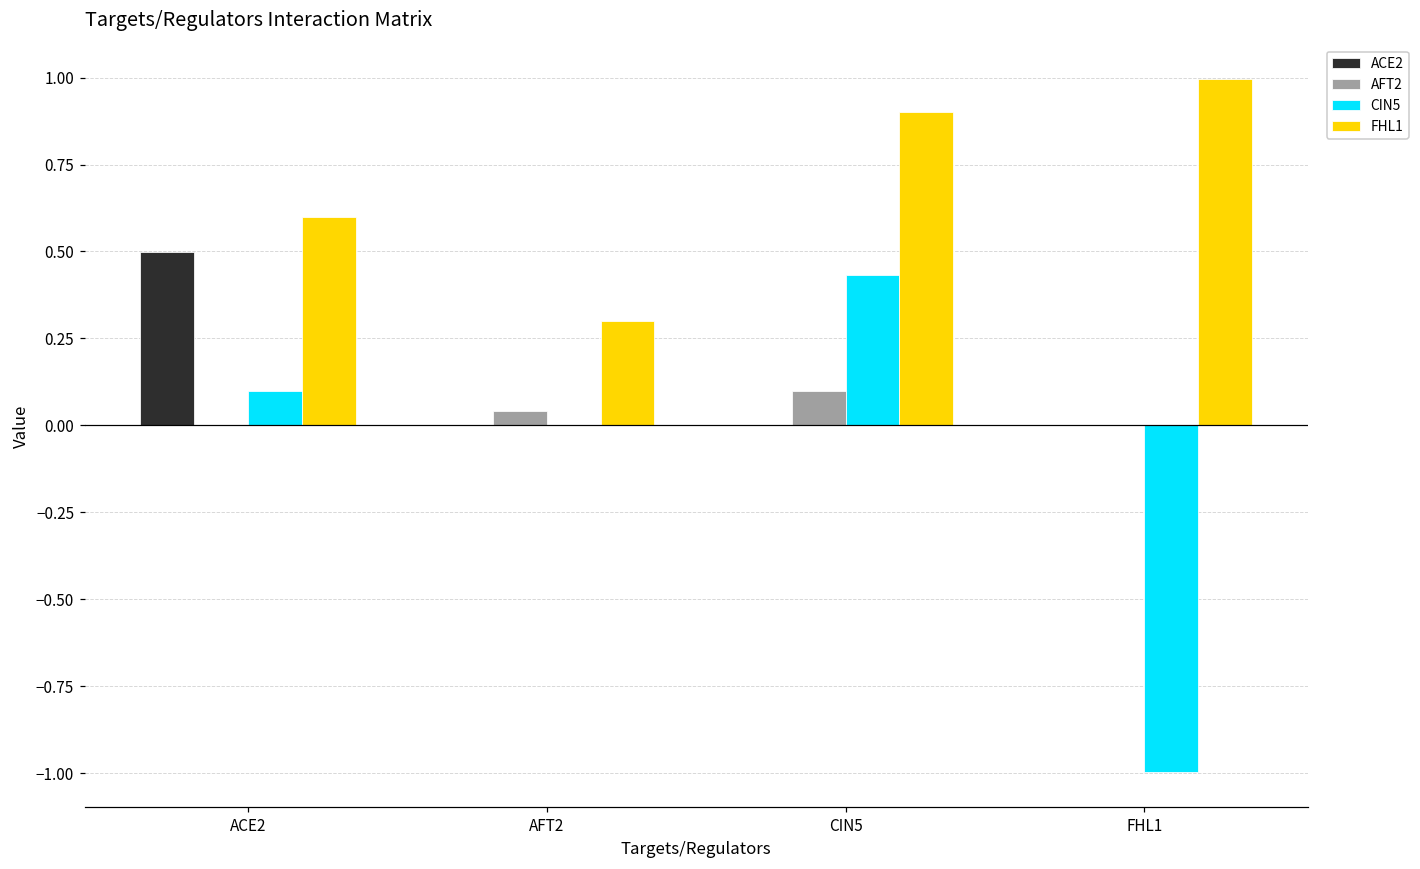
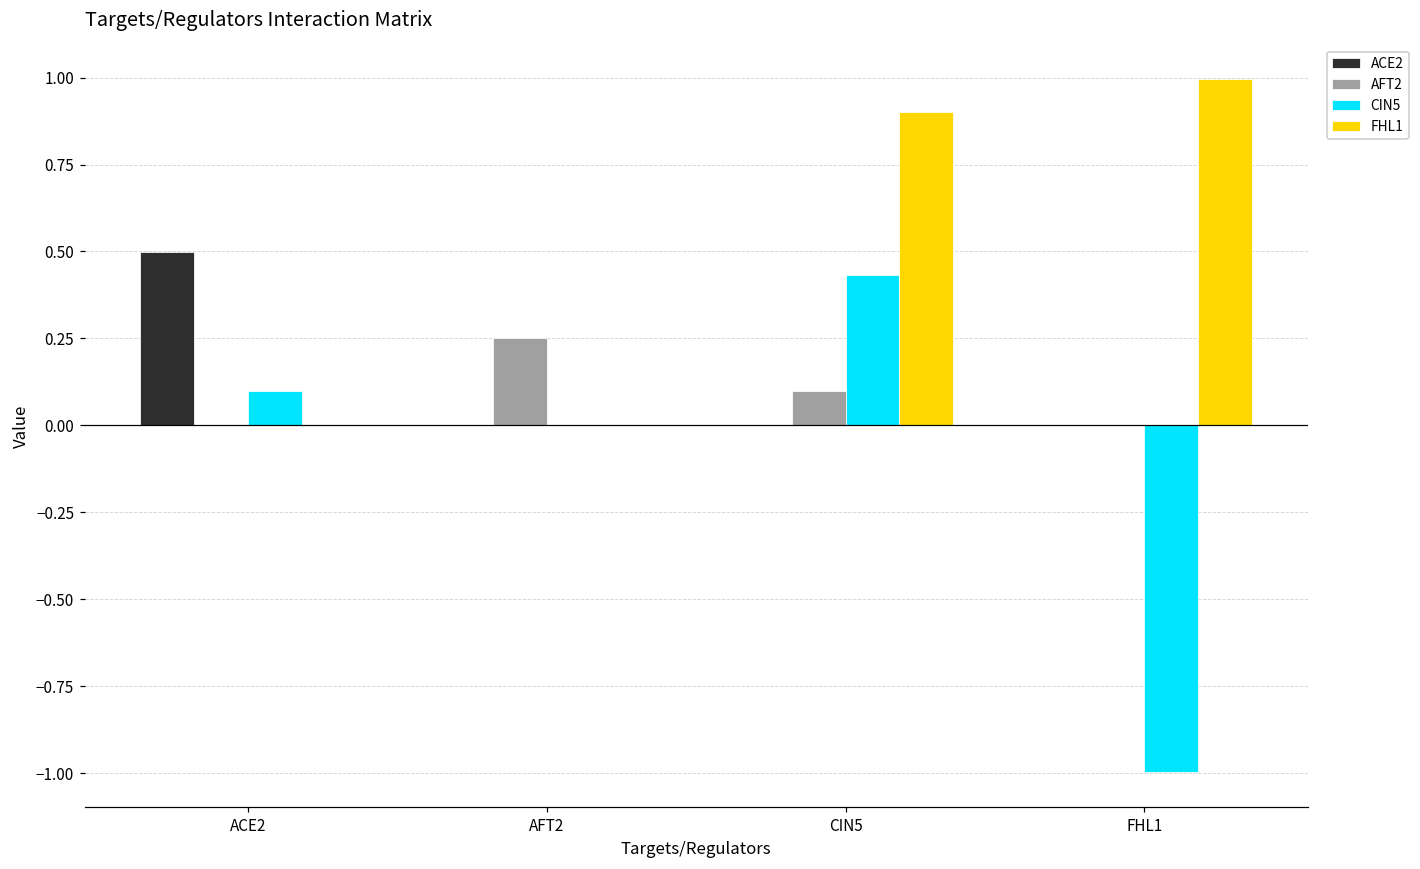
  {
    "ACE2": {
      "ACE2": 0.50,
      "AFT2": 0.00,
      "CIN5": 0.00,
      "FHL1": 0.00
    },
    "AFT2": {
      "ACE2": 0.00,
-     "AFT2": 0.04,
+     "AFT2": 0.25,
      "CIN5": 0.10,
      "FHL1": 0.00
    },
    "CIN5": {
      "ACE2": 0.10,
      "AFT2": 0.00,
      "CIN5": 0.43,
      "FHL1": -1.00
    },
    "FHL1": {
-     "ACE2": 0.6,
-     "AFT2": 0.3,
+     "ACE2": 0.0,
+     "AFT2": 0.0,
      "CIN5": 0.9,
      "FHL1": 1.0
    }
  }
